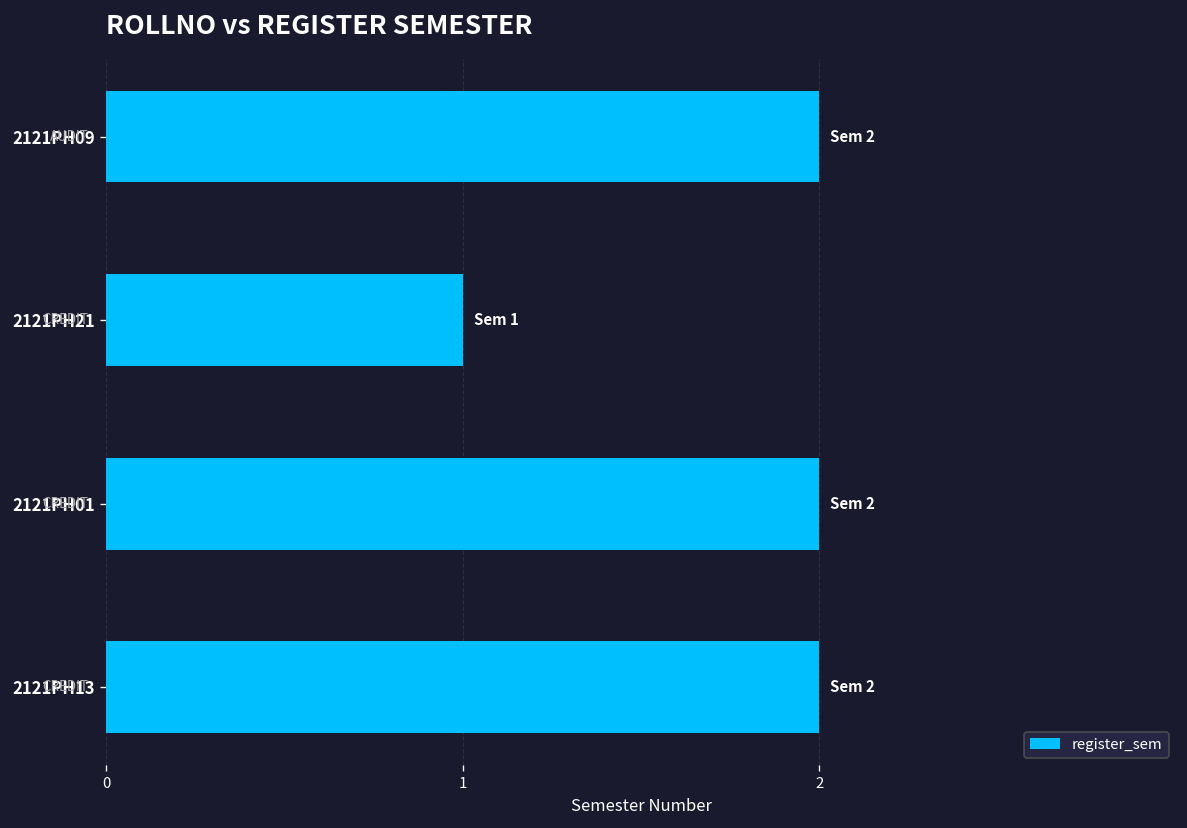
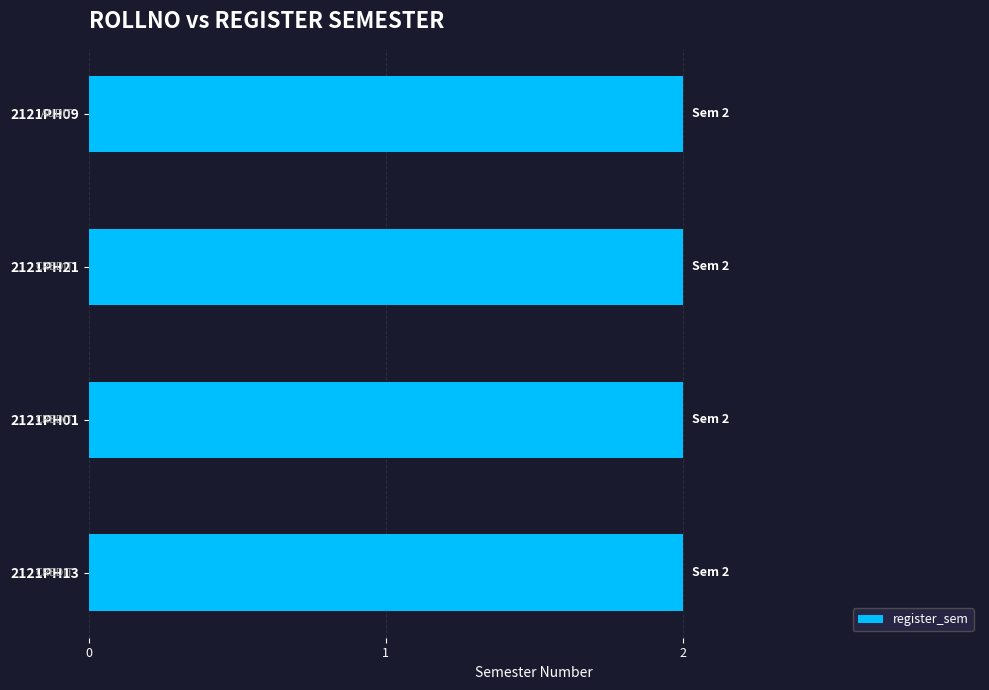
  {
    "2121PH09": 2,
-   "2121PH21": 1,
+   "2121PH21": 2,
    "2121PH01": 2,
    "2121PH13": 2
  }
